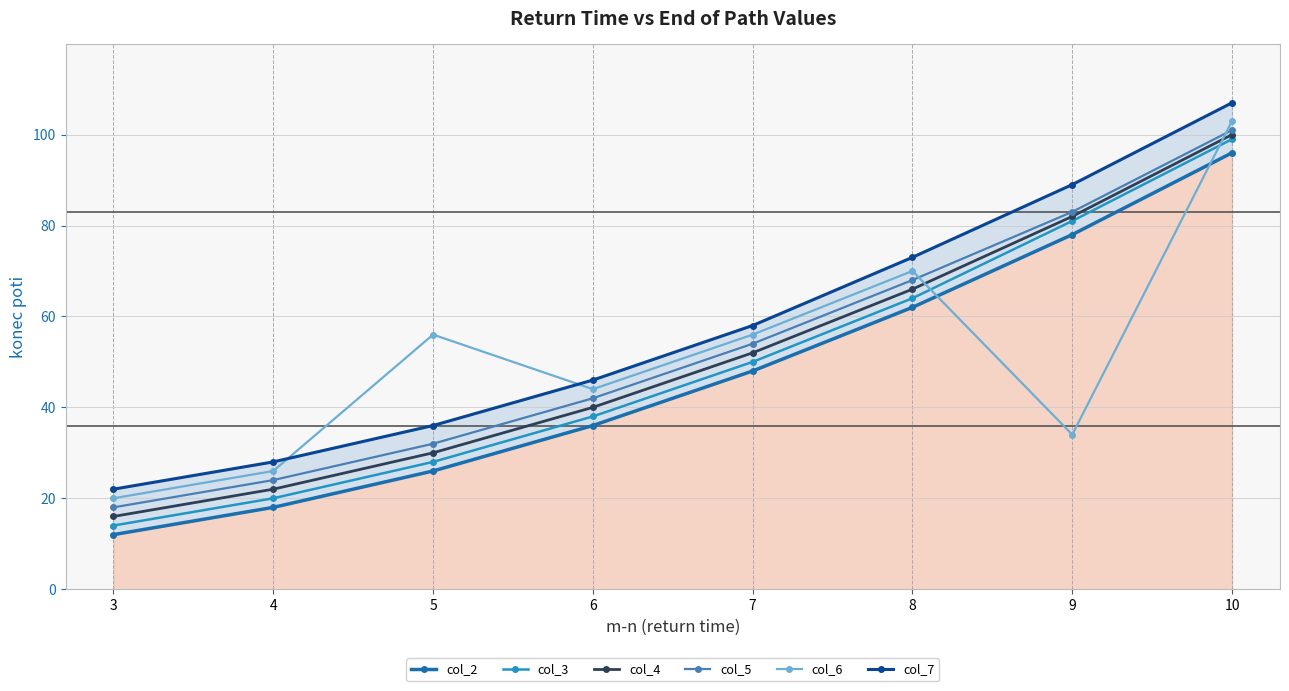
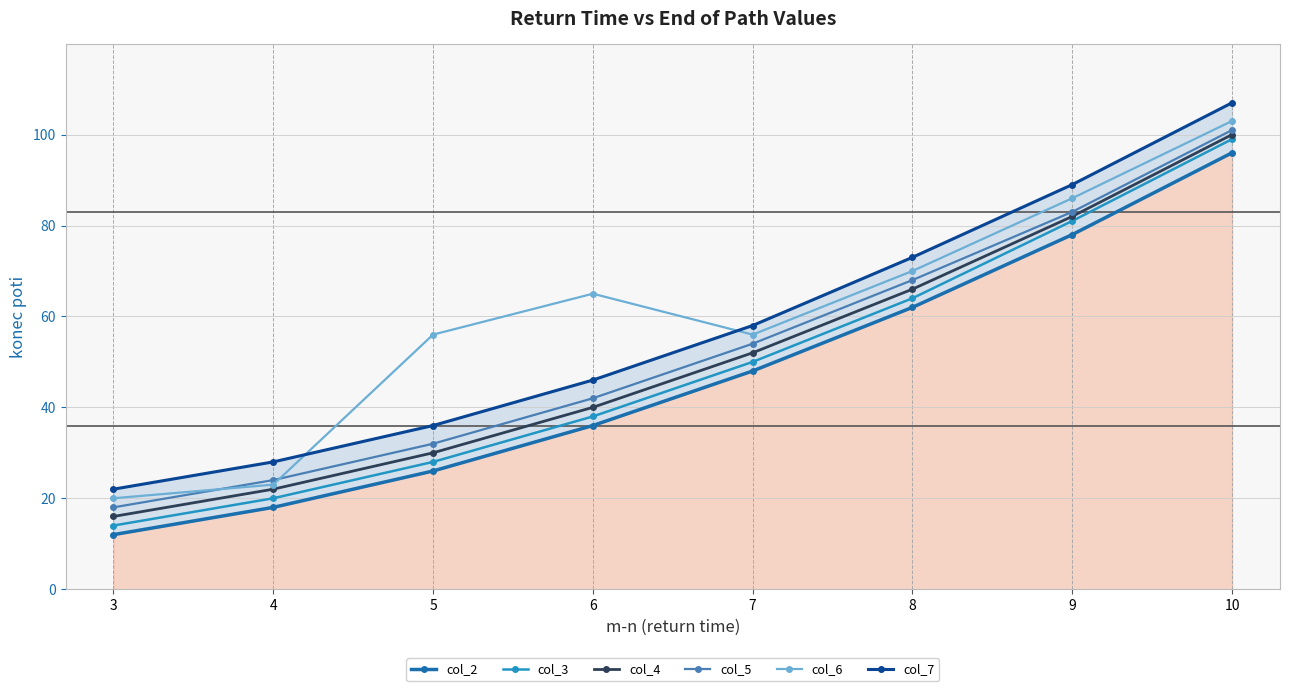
  {
    "col_4": {
      "3": 16,
      "4": 22,
      "5": 30,
      "6": 40,
      "7": 52,
      "8": 66,
      "9": 82,
      "10": 100
    },
    "col_6": {
      "3": 20,
-     "4": 26,
+     "4": 23,
      "5": 56,
-     "6": 44,
+     "6": 65,
      "7": 56,
      "8": 70,
-     "9": 34,
+     "9": 86,
      "10": 103
    }
  }
